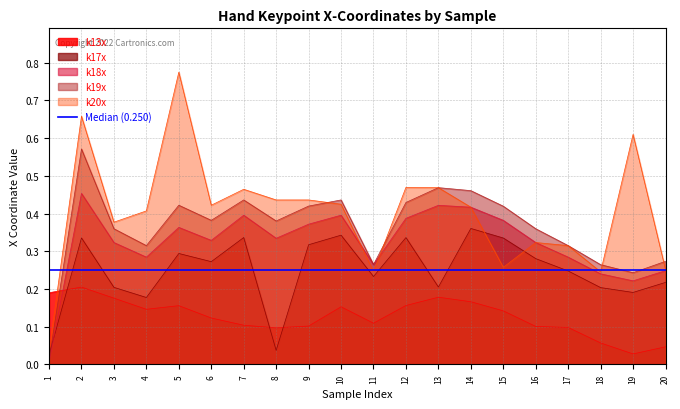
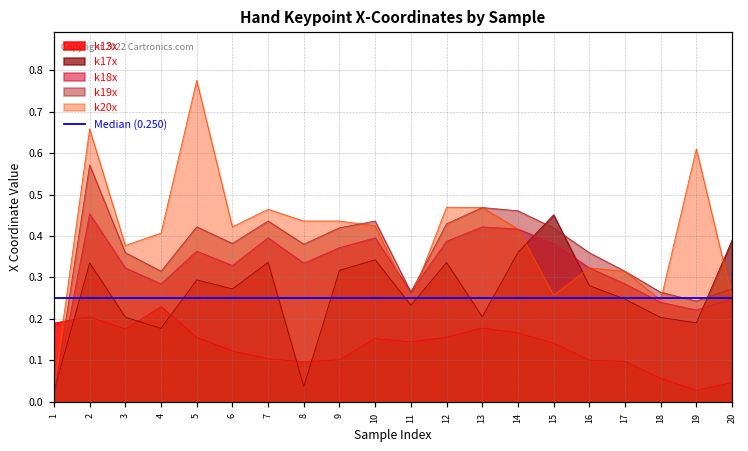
  {
    "k13x": {
      "1": 0.19,
      "2": 0.20,
      "3": 0.18,
-     "4": 0.15,
+     "4": 0.23,
      "5": 0.16,
      "6": 0.12,
      "7": 0.10,
      "8": 0.10,
      "9": 0.10,
      "10": 0.15,
-     "11": 0.11,
+     "11": 0.14,
      "12": 0.16,
      "13": 0.18,
      "14": 0.17,
      "15": 0.14,
      "16": 0.10,
      "17": 0.10,
      "18": 0.06,
      "19": 0.03,
      "20": 0.05
    },
    "k17x": {
      "1": 0.03,
      "2": 0.34,
      "3": 0.20,
      "4": 0.18,
      "5": 0.29,
      "6": 0.27,
      "7": 0.34,
      "8": 0.04,
      "9": 0.32,
      "10": 0.34,
      "11": 0.23,
      "12": 0.34,
      "13": 0.21,
      "14": 0.36,
-     "15": 0.34,
+     "15": 0.45,
      "16": 0.28,
      "17": 0.25,
      "18": 0.20,
      "19": 0.19,
-     "20": 0.22
+     "20": 0.39
    },
    "k20x": {
      "1": 0.04,
      "2": 0.66,
      "3": 0.38,
      "4": 0.41,
      "5": 0.78,
      "6": 0.42,
      "7": 0.46,
      "8": 0.44,
      "9": 0.44,
      "10": 0.42,
      "11": 0.25,
      "12": 0.47,
      "15": 0.26,
      "19": 0.61
    }
  }
